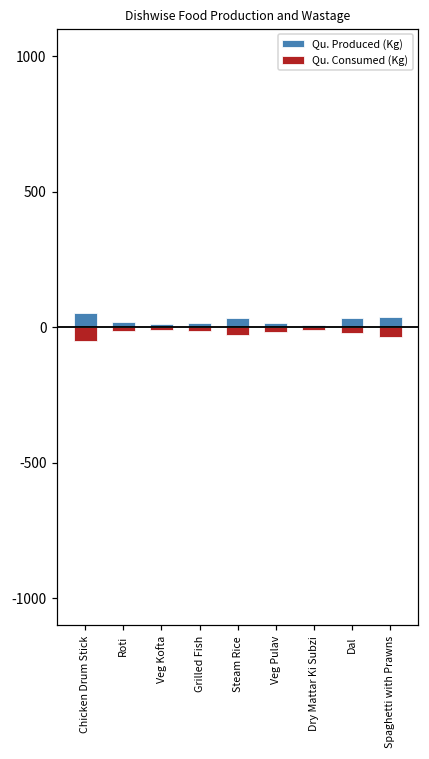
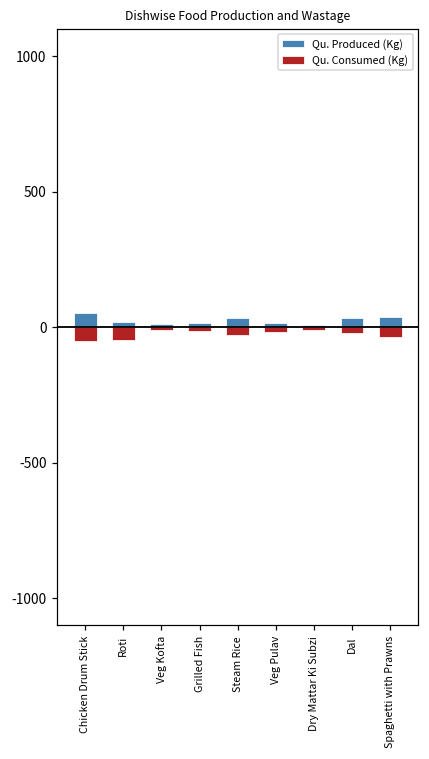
  {
    "Qu. Produced (Kg)": {
      "Chicken Drum Stick": 50,
      "Roti": 20,
      "Veg Kofta": 10,
      "Grilled Fish": 10,
      "Steam Rice": 40,
      "Veg Pulav": 20,
      "Dal": 30,
      "Spaghetti with Prawns": 40
    },
    "Qu. Consumed (Kg)": {
      "Chicken Drum Stick": -50,
-     "Roti": -10,
+     "Roti": -50,
      "Veg Kofta": -10,
      "Grilled Fish": -10,
      "Steam Rice": -30,
      "Veg Pulav": -20,
      "Dal": -20,
      "Spaghetti with Prawns": -40
    }
  }
